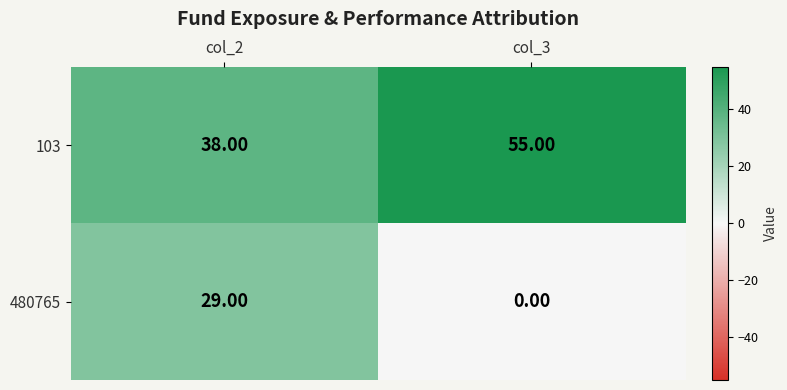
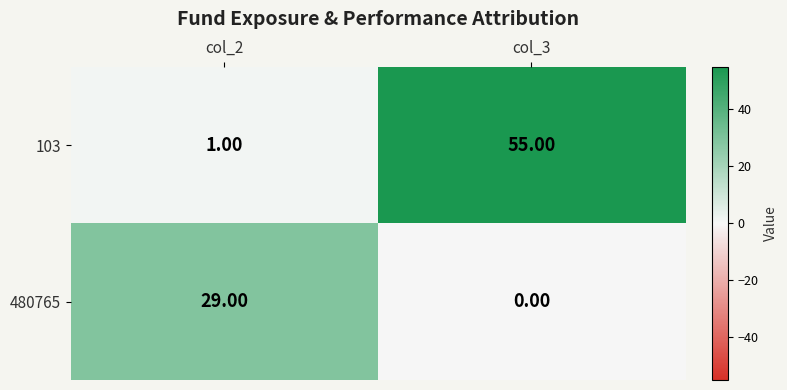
  {
    "103": {
-     "col_2": 38.00,
+     "col_2": 1.00,
      "col_3": 55.00
    },
    "480765": {
      "col_2": 29.00,
      "col_3": 0.00
    }
  }
